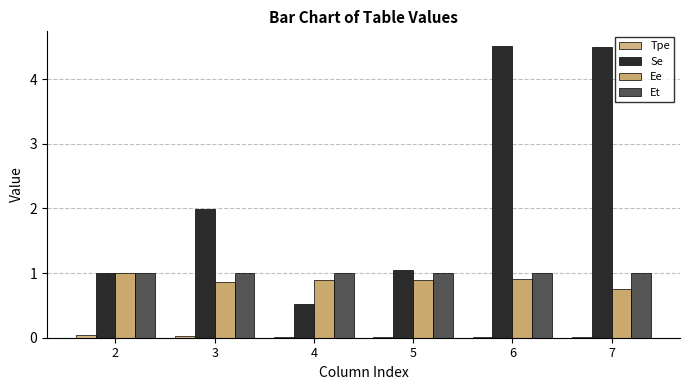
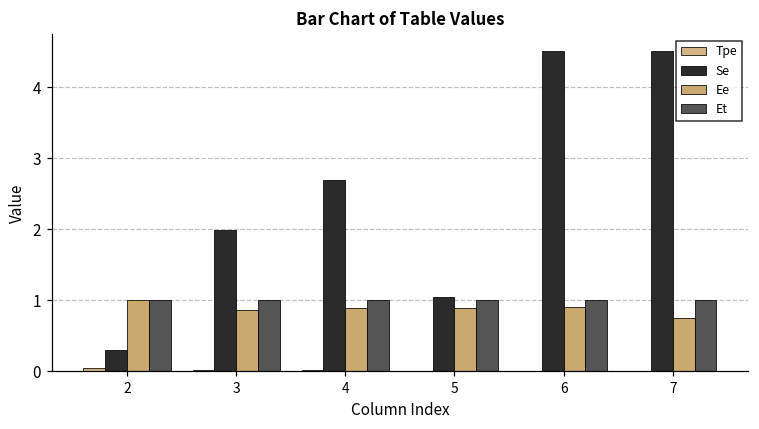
  {
    "Se": {
-     "2": 1.0,
+     "2": 0.3,
      "3": 2.0,
-     "4": 0.5,
+     "4": 2.7,
      "5": 1.0,
      "6": 4.5,
      "7": 4.5
    },
    "Et": {
      "2": 1.0,
      "3": 1.0,
      "4": 1.0,
      "5": 1.0,
      "6": 1.0,
      "7": 1.0
    }
  }
